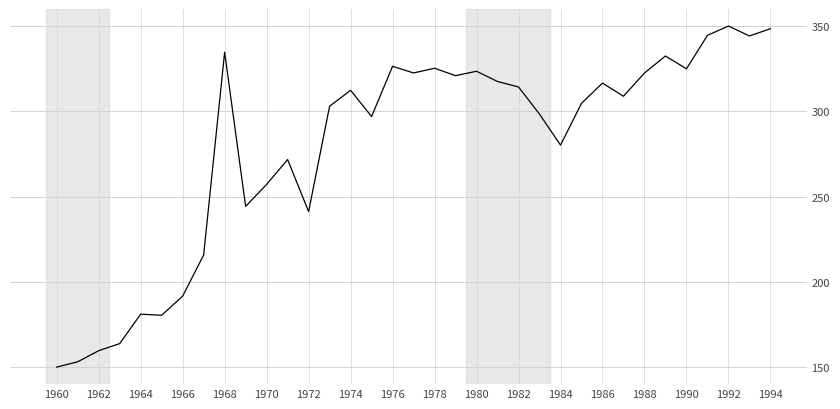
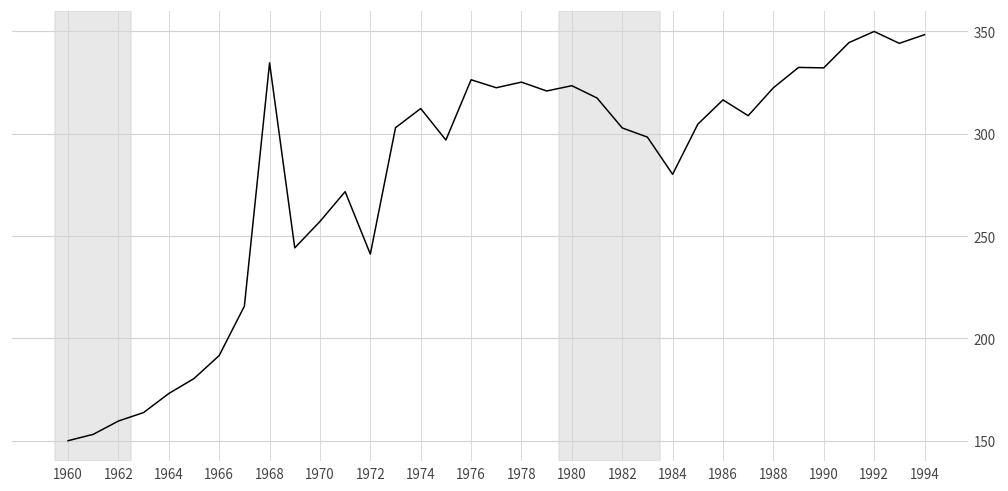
  {
    "1960": 150,
    "1962": 160,
-   "1964": 181,
+   "1964": 173,
    "1966": 192,
    "1968": 335,
    "1970": 257,
    "1972": 241,
    "1974": 312,
    "1976": 326,
    "1978": 325,
    "1980": 323,
-   "1982": 314,
+   "1982": 303,
    "1984": 280,
    "1986": 317,
    "1988": 322,
-   "1990": 325,
+   "1990": 332,
    "1992": 350,
    "1994": 348
  }
